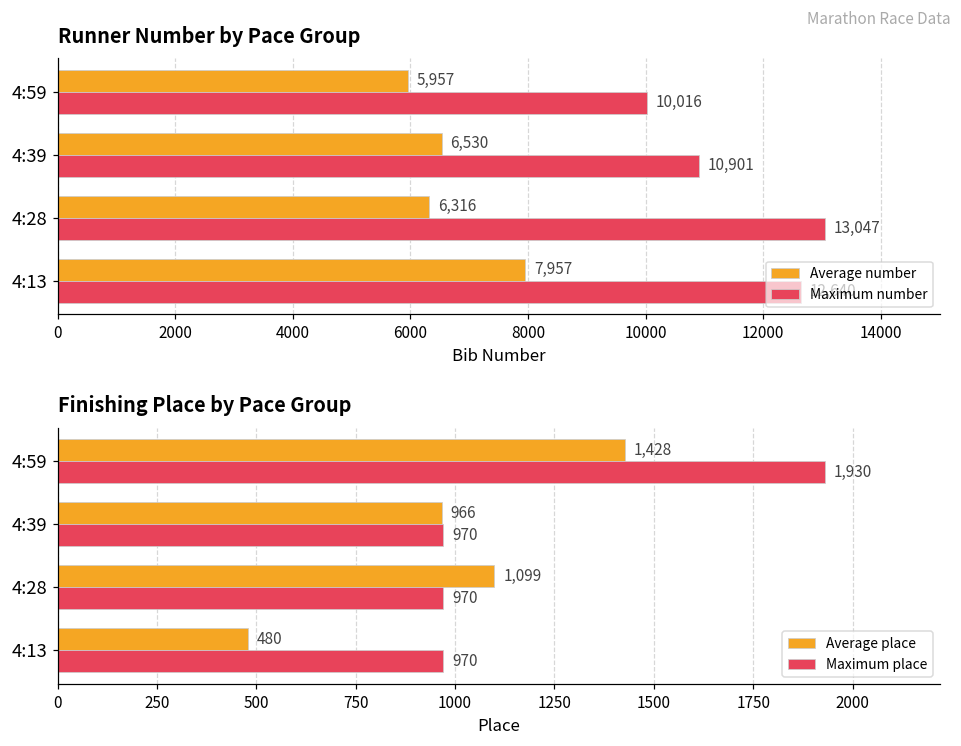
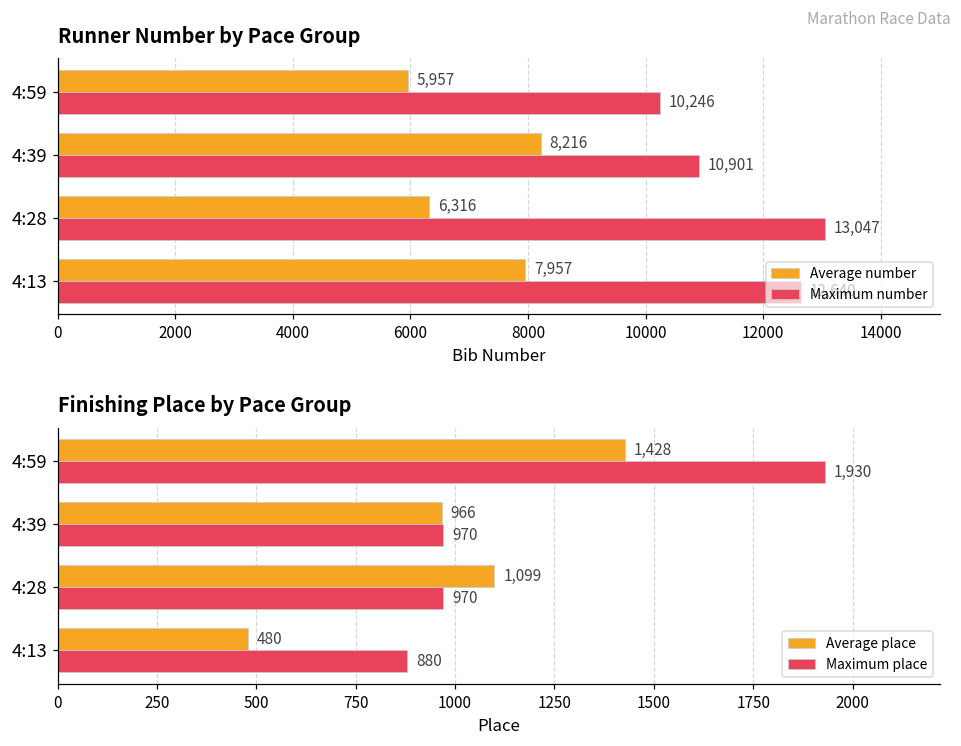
  {
    "Runner Number by Pace Group": {
      "Average number": {
        "4:59": "5,957",
-       "4:39": "6,530",
+       "4:39": "8,216",
        "4:28": "6,316",
        "4:13": "7,957"
      },
      "Maximum number": {
-       "4:59": "10,016",
+       "4:59": "10,246",
        "4:39": "10,901",
        "4:28": "13,047"
      }
    },
    "Finishing Place by Pace Group": {
      "Average place": {
        "4:59": "1,428",
        "4:39": "966",
        "4:28": "1,099",
        "4:13": "480"
      },
      "Maximum place": {
        "4:59": "1,930",
        "4:39": "970",
        "4:28": "970",
-       "4:13": "970"
+       "4:13": "880"
      }
    }
  }
